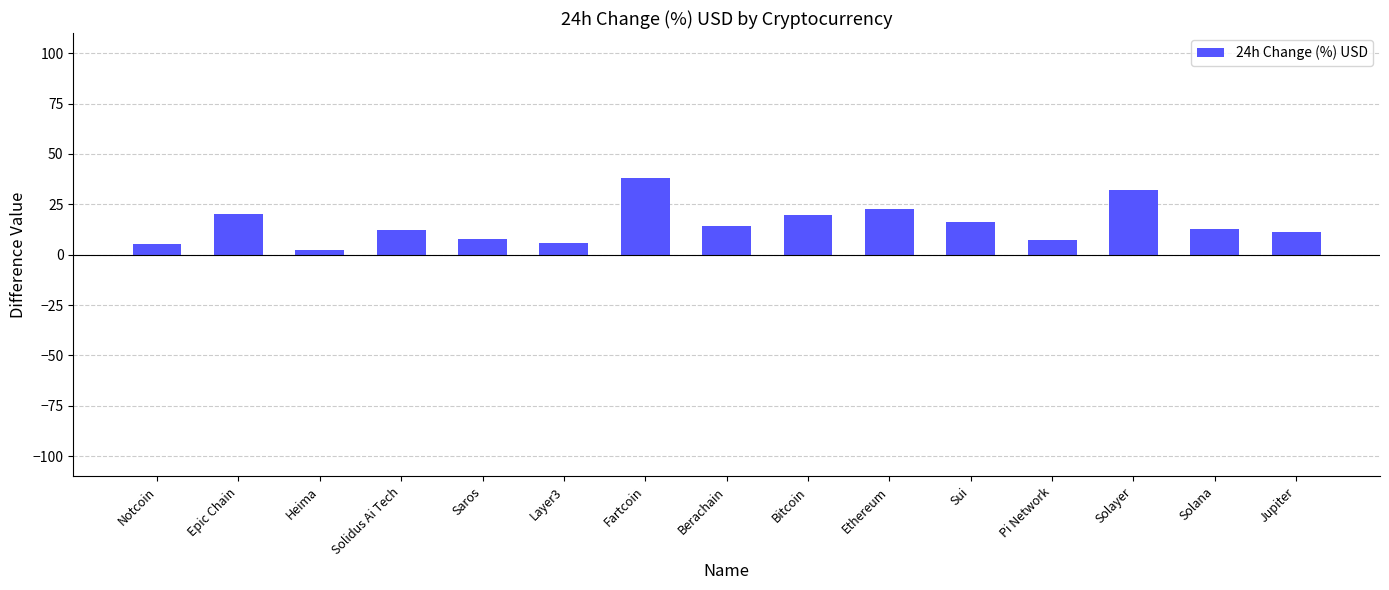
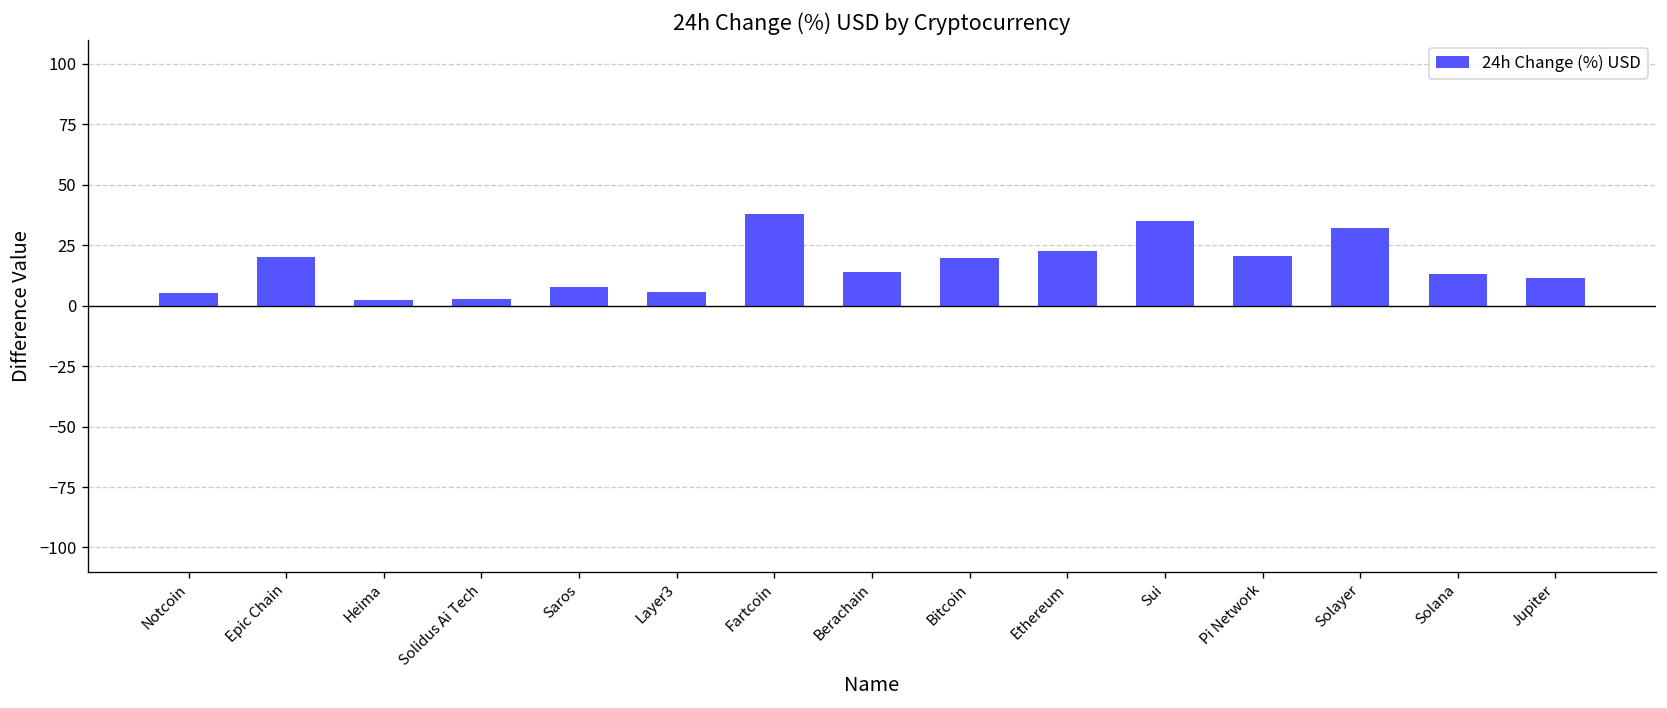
  {
    "Notcoin": 5,
    "Epic Chain": 20,
    "Heima": 3,
-   "Solidus Ai Tech": 12,
+   "Solidus Ai Tech": 3,
    "Saros": 8,
    "Layer3": 6,
    "Fartcoin": 38,
    "Berachain": 14,
    "Bitcoin": 20,
    "Ethereum": 22,
-   "Sui": 16,
-   "Pi Network": 7,
+   "Sui": 35,
+   "Pi Network": 21,
    "Solayer": 32,
    "Solana": 13,
    "Jupiter": 11
  }
